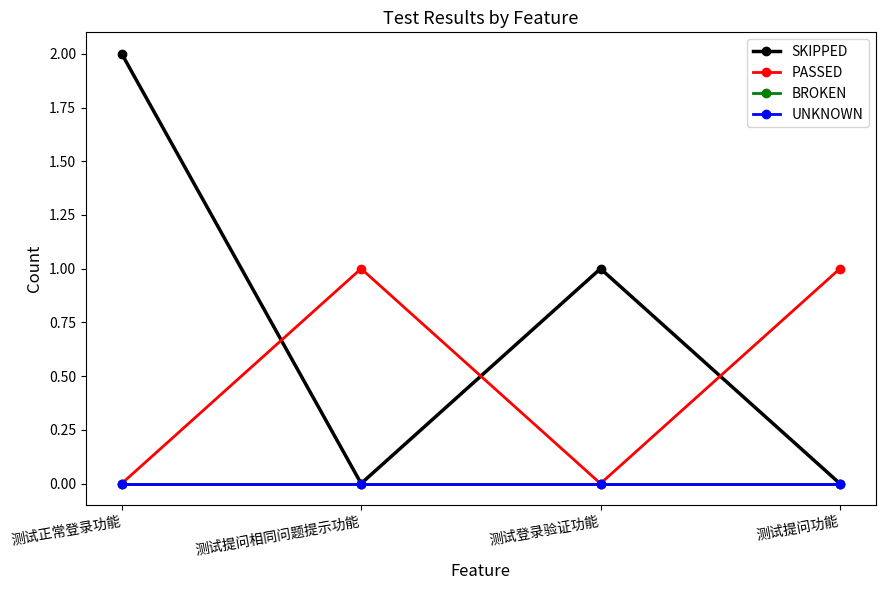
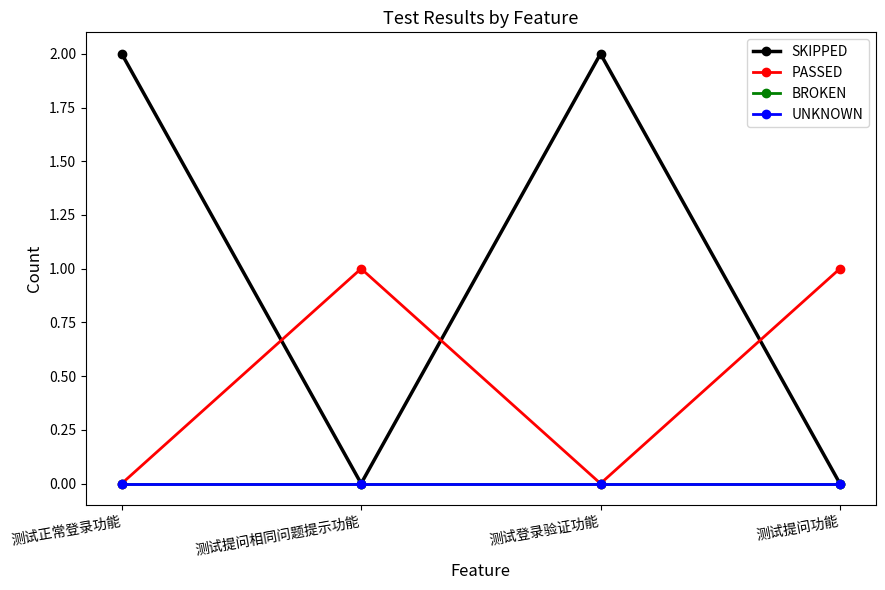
  {
    "SKIPPED": {
      "测试正常登录功能": 2,
-     "测试登录验证功能": 1
+     "测试登录验证功能": 2
    },
    "PASSED": {
      "测试提问相同问题提示功能": 1,
      "测试提问功能": 1
    }
  }
